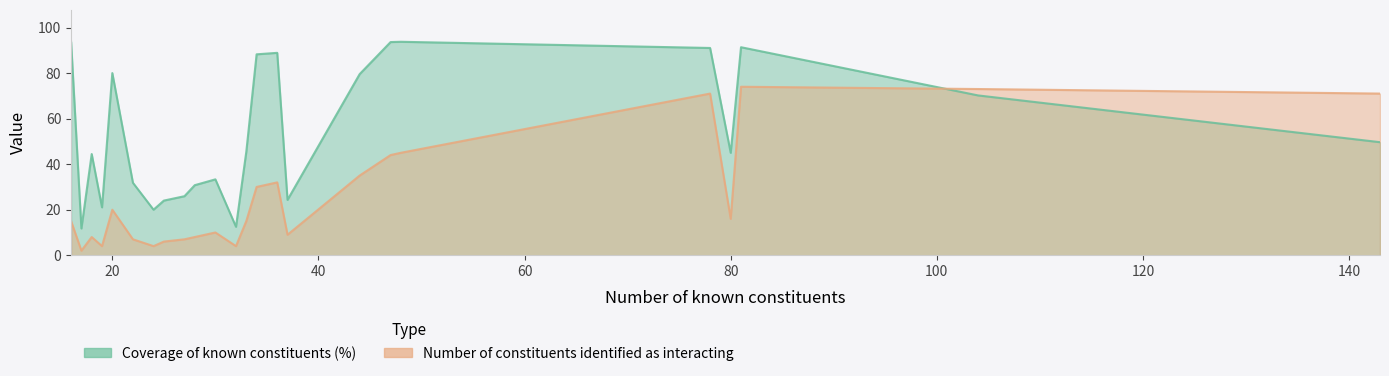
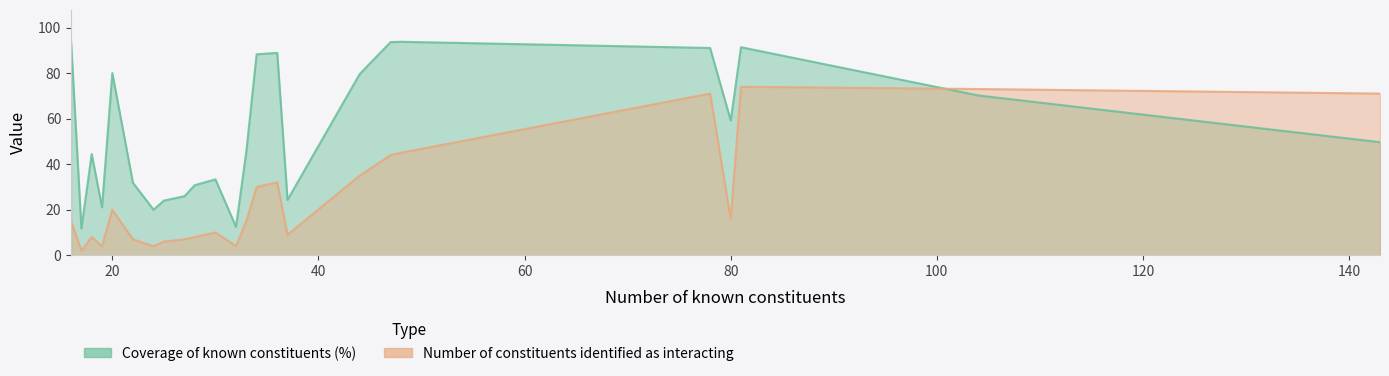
  {
    "Coverage of known constituents (%)": {
      "20": 80,
-     "80": 45
+     "80": 59
    },
    "Number of constituents identified as interacting": {
      "20": 20,
      "80": 16
    }
  }
